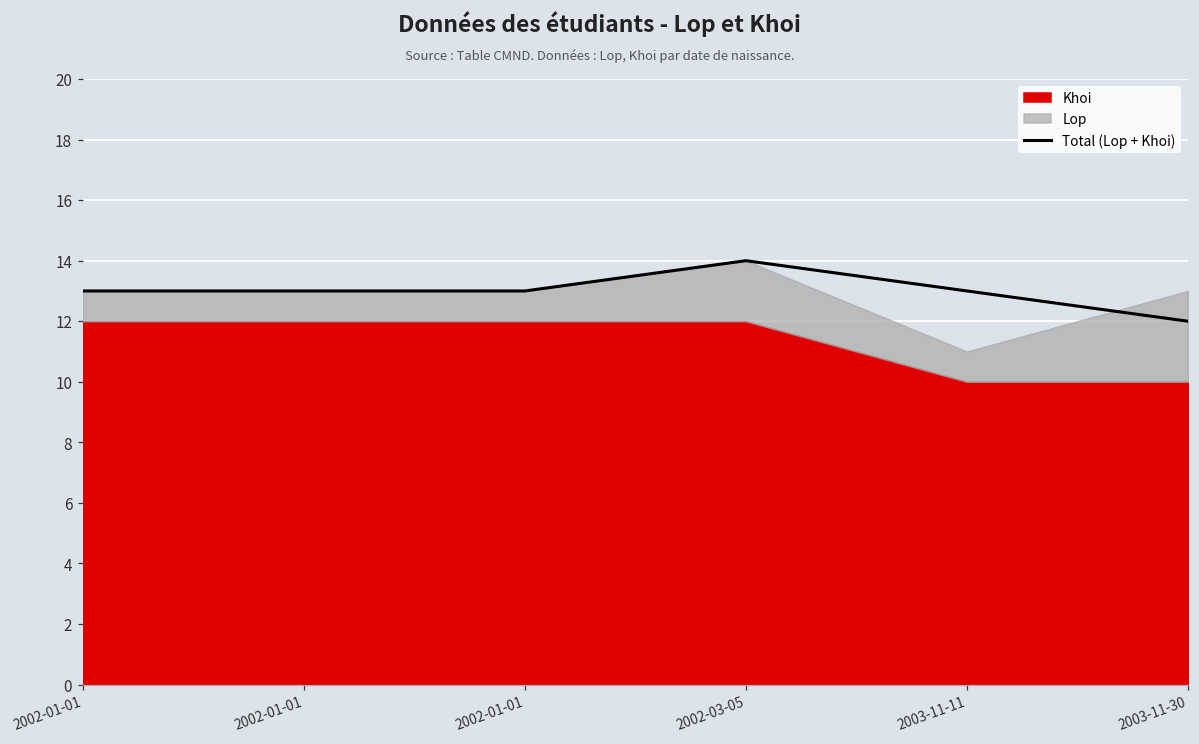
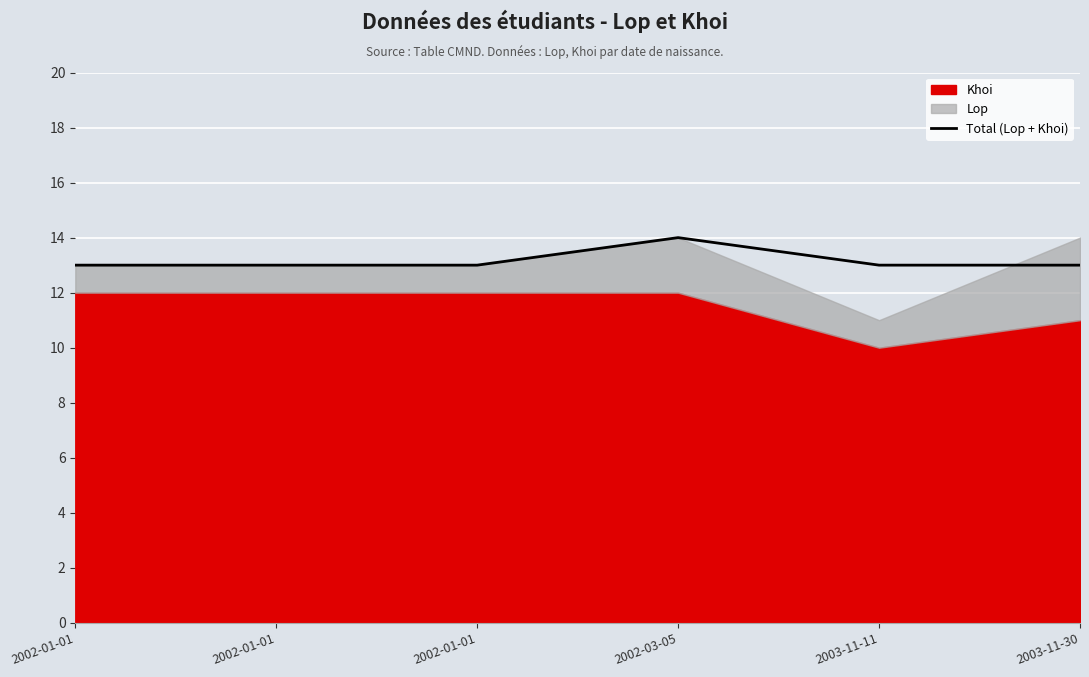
  {
    "Khoi": {
      "2002-03-05": 12,
      "2003-11-11": 10,
-     "2003-11-30": 10
+     "2003-11-30": 11
    },
    "Total (Lop + Khoi)": {
      "2003-11-11": 13,
-     "2003-11-30": 12
+     "2003-11-30": 13
    }
  }
